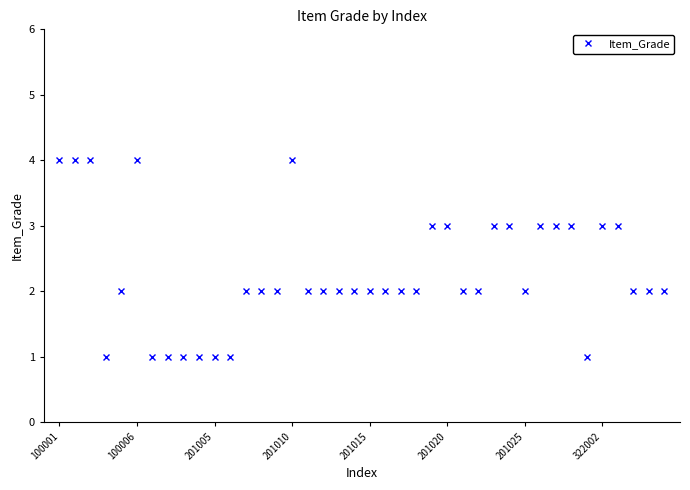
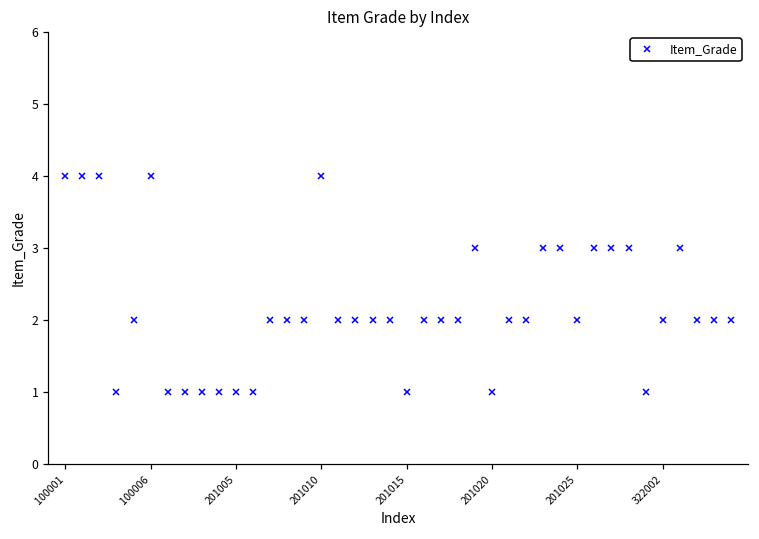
  {
    "100001": 4,
    "100006": 4,
    "201005": 1,
    "201010": 4,
-   "201015": 2,
-   "201020": 3,
+   "201015": 1,
+   "201020": 1,
    "201025": 2,
-   "322002": 3
+   "322002": 2
  }
